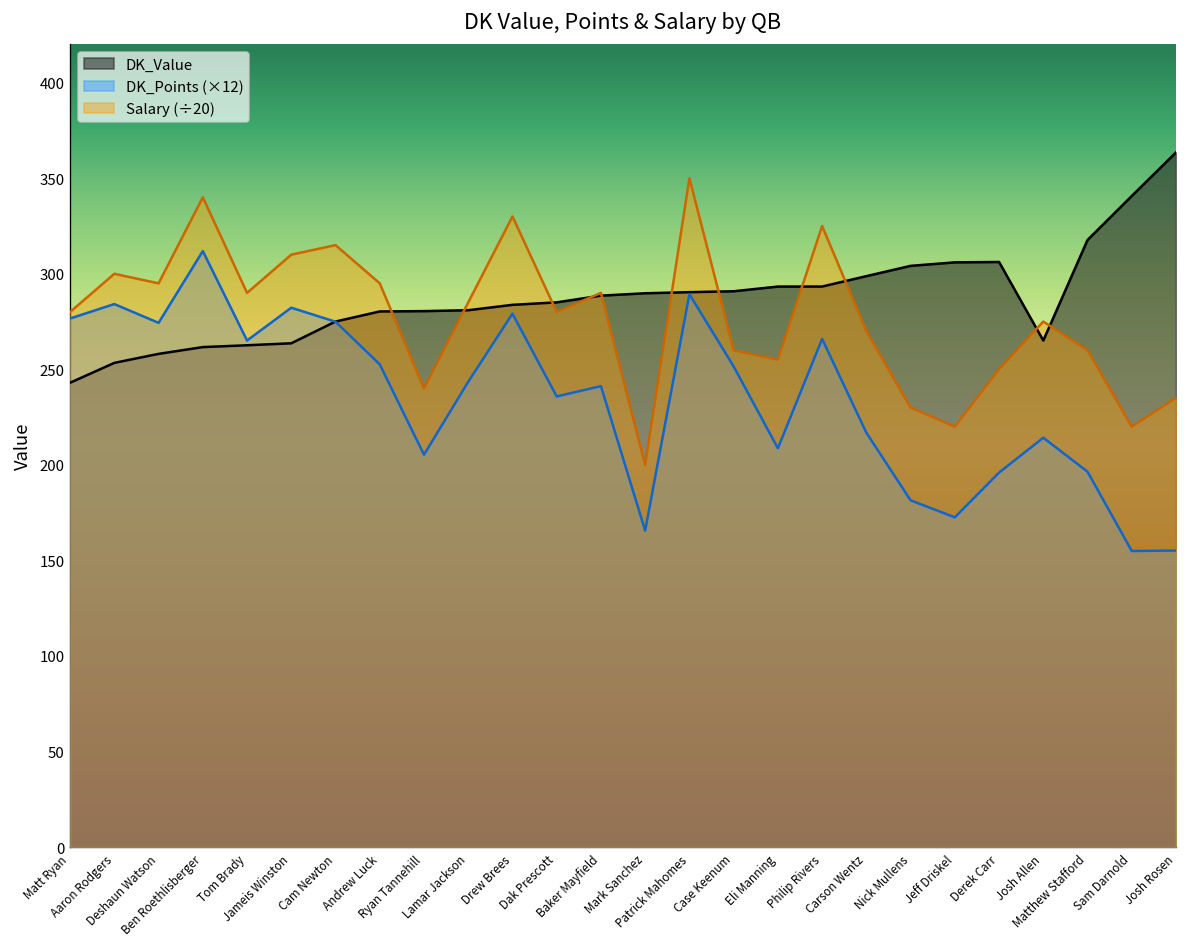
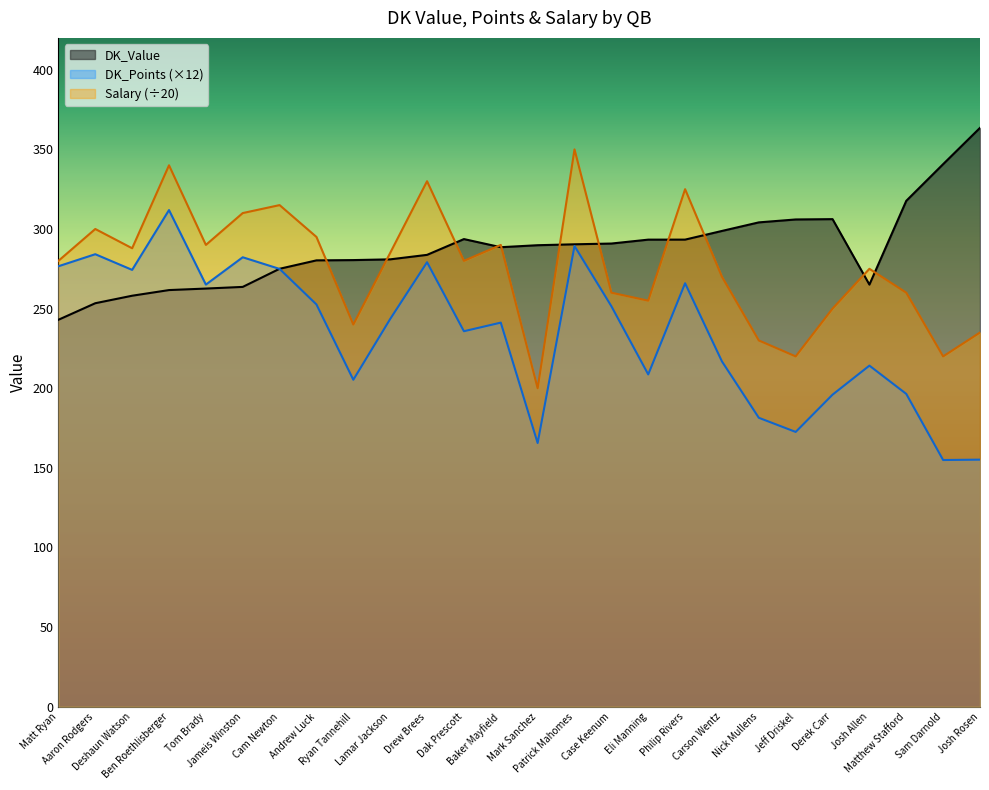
  {
    "DK_Value": {
      "Matt Ryan": 243,
      "Aaron Rodgers": 253,
      "Deshaun Watson": 258,
      "Ben Roethlisberger": 262,
      "Tom Brady": 263,
      "Jameis Winston": 264,
      "Andrew Luck": 280,
      "Ryan Tannehill": 280,
      "Lamar Jackson": 281,
      "Drew Brees": 284,
-     "Dak Prescott": 285,
+     "Dak Prescott": 294,
      "Mark Sanchez": 290,
      "Case Keenum": 291,
      "Eli Manning": 293,
      "Philip Rivers": 293,
      "Carson Wentz": 299,
      "Nick Mullens": 304,
      "Jeff Driskel": 306,
      "Derek Carr": 306,
      "Josh Allen": 265,
      "Matthew Stafford": 318,
      "Sam Darnold": 341,
      "Josh Rosen": 364
    },
    "DK_Points (×12)": {
      "Matt Ryan": 277,
      "Aaron Rodgers": 284,
      "Deshaun Watson": 274,
      "Ben Roethlisberger": 312,
      "Tom Brady": 265,
      "Jameis Winston": 282,
      "Andrew Luck": 253,
      "Ryan Tannehill": 205,
      "Lamar Jackson": 243,
      "Drew Brees": 279,
      "Dak Prescott": 236,
      "Baker Mayfield": 241,
      "Mark Sanchez": 166,
      "Case Keenum": 252,
      "Eli Manning": 209,
      "Philip Rivers": 266,
      "Carson Wentz": 217,
      "Nick Mullens": 181,
      "Jeff Driskel": 173,
      "Derek Carr": 196,
      "Josh Allen": 214,
      "Matthew Stafford": 196,
      "Sam Darnold": 155,
      "Josh Rosen": 155
    },
    "Salary (÷20)": {
      "Matt Ryan": 280,
      "Aaron Rodgers": 300,
-     "Deshaun Watson": 295,
+     "Deshaun Watson": 288,
      "Ben Roethlisberger": 340,
      "Tom Brady": 290,
      "Jameis Winston": 310,
      "Cam Newton": 315,
      "Andrew Luck": 295,
      "Ryan Tannehill": 240,
      "Lamar Jackson": 285,
      "Drew Brees": 330,
      "Dak Prescott": 280,
      "Mark Sanchez": 200,
      "Patrick Mahomes": 350,
      "Case Keenum": 260,
      "Eli Manning": 255,
      "Philip Rivers": 325,
      "Carson Wentz": 270,
      "Nick Mullens": 230,
      "Jeff Driskel": 220,
      "Derek Carr": 250,
      "Josh Allen": 275,
      "Matthew Stafford": 260,
      "Sam Darnold": 220,
      "Josh Rosen": 235
    }
  }
